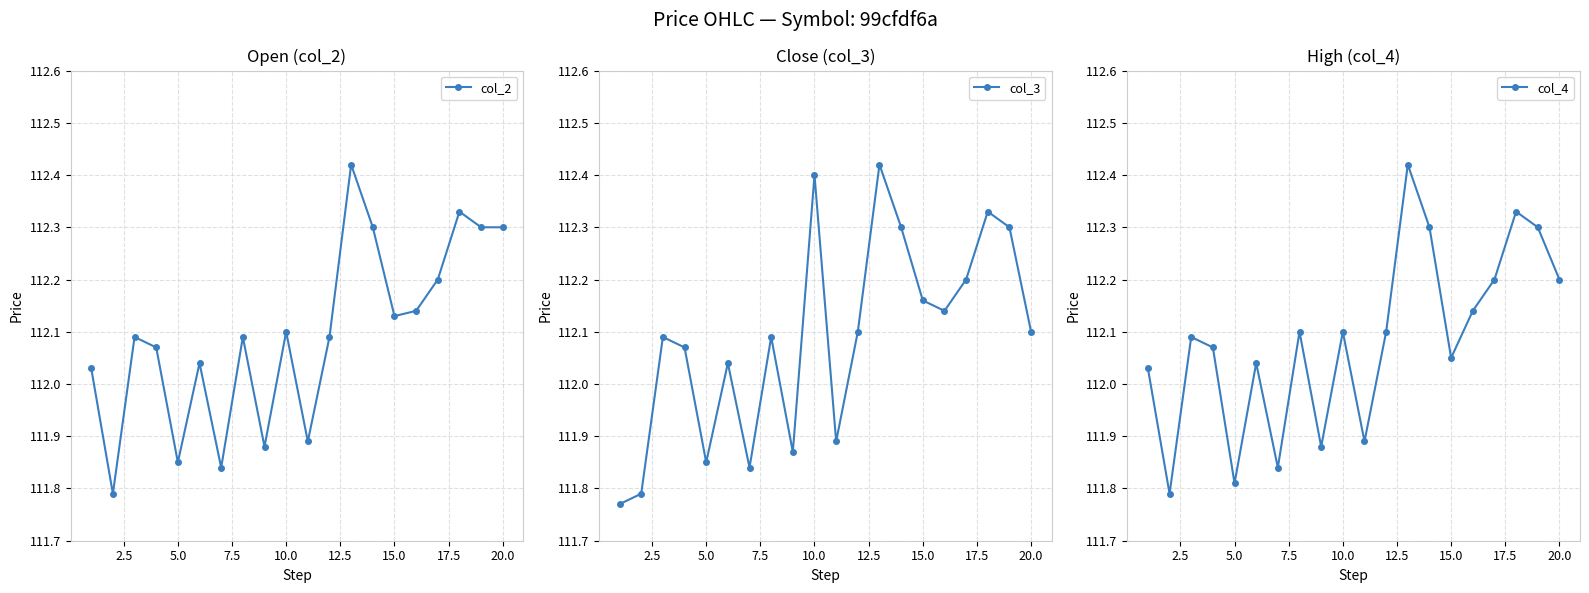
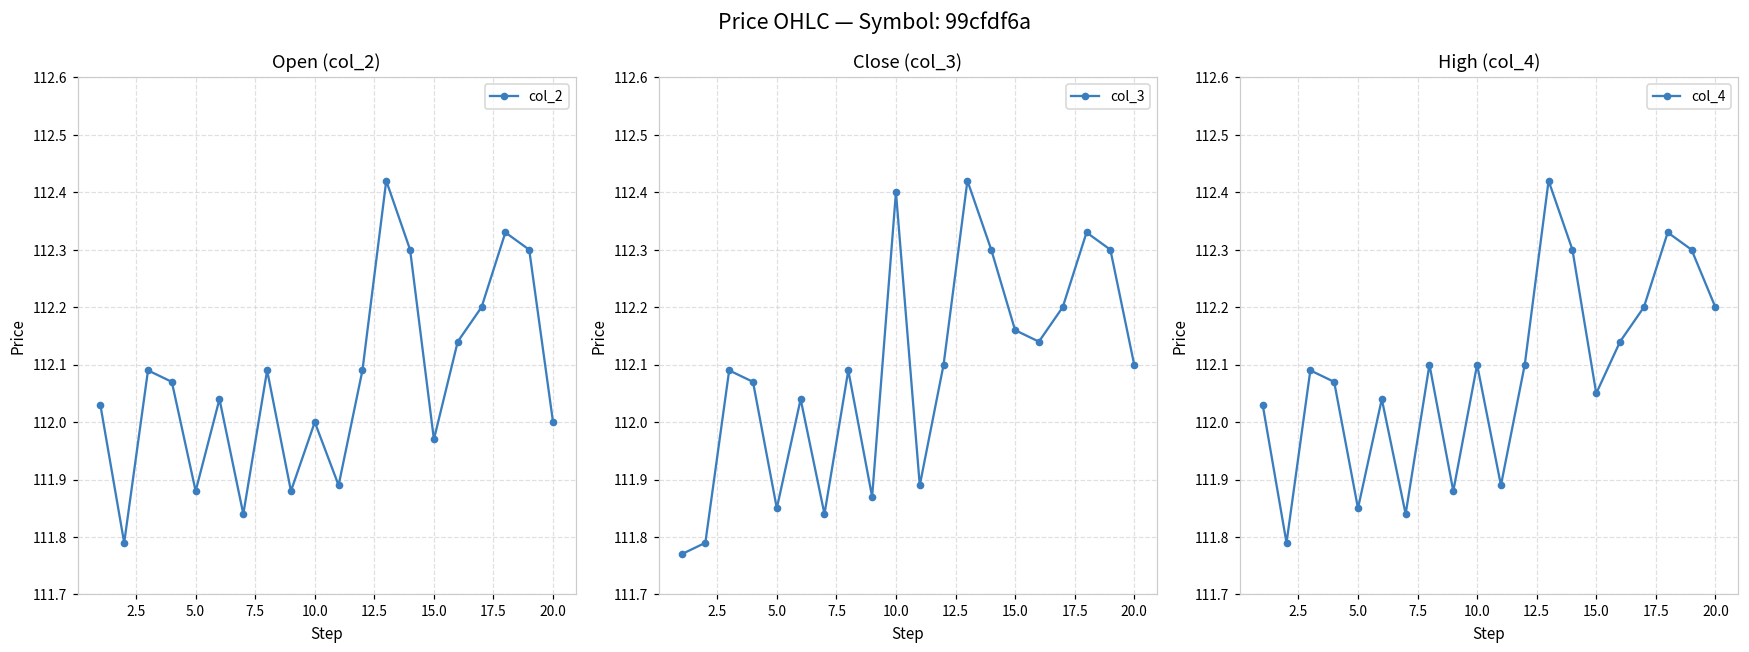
  {
    "Open (col_2)": {
-     "5.0": 111.85,
-     "10.0": 112.1,
-     "15.0": 112.13,
-     "20.0": 112.3
+     "5.0": 111.88,
+     "10.0": 112.0,
+     "15.0": 111.97,
+     "20.0": 112.0
    },
    "Close (col_3)": {
      "5.0": 111.85,
      "10.0": 112.40,
      "15.0": 112.16,
      "20.0": 112.10
    },
    "High (col_4)": {
-     "5.0": 111.81,
+     "5.0": 111.85,
      "10.0": 112.10,
      "15.0": 112.05,
      "20.0": 112.20
    }
  }
